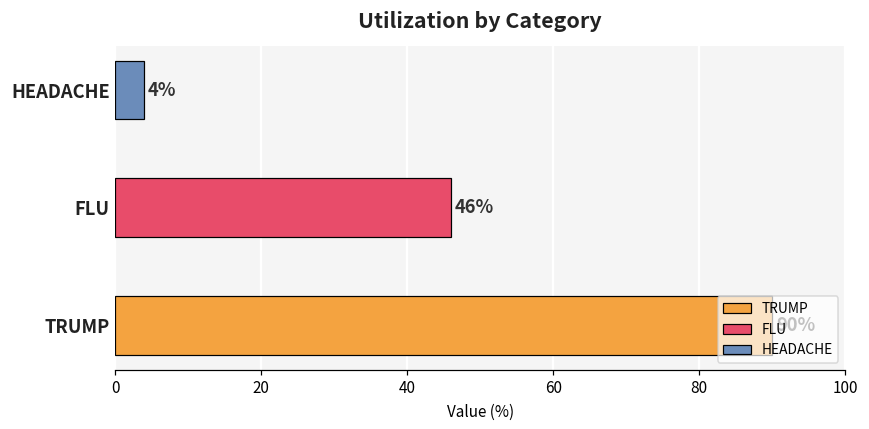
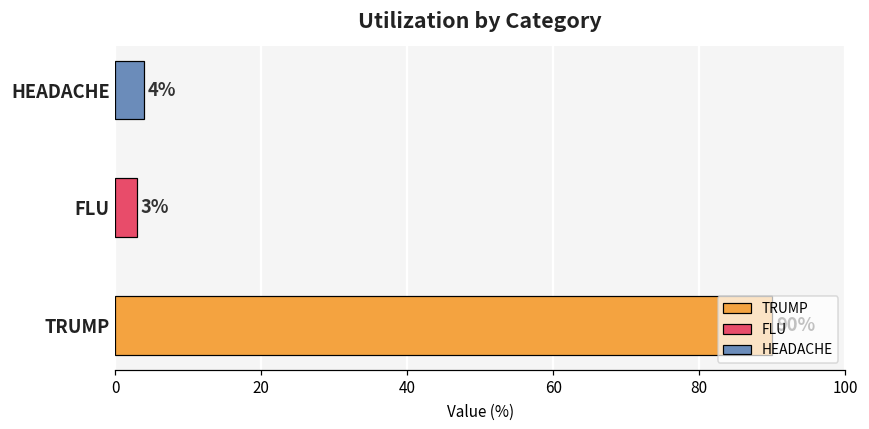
  {
    "HEADACHE": "4%",
-   "FLU": "46%"
+   "FLU": "3%"
  }
